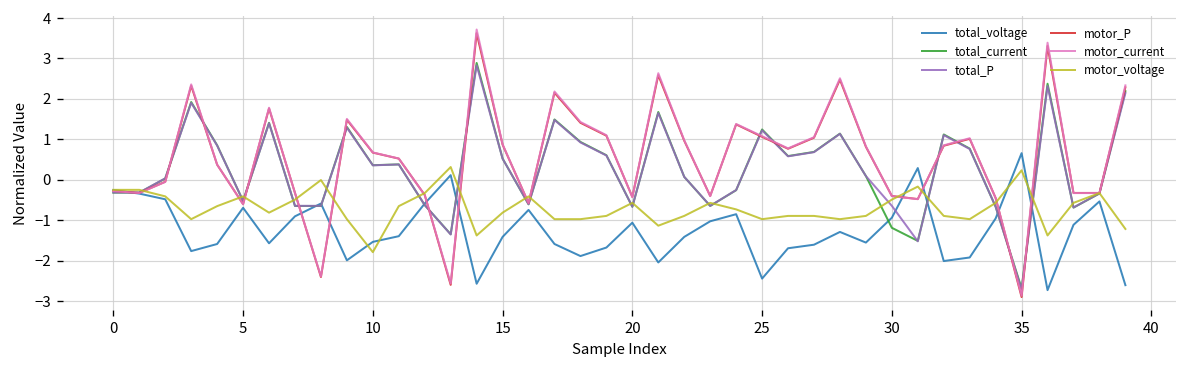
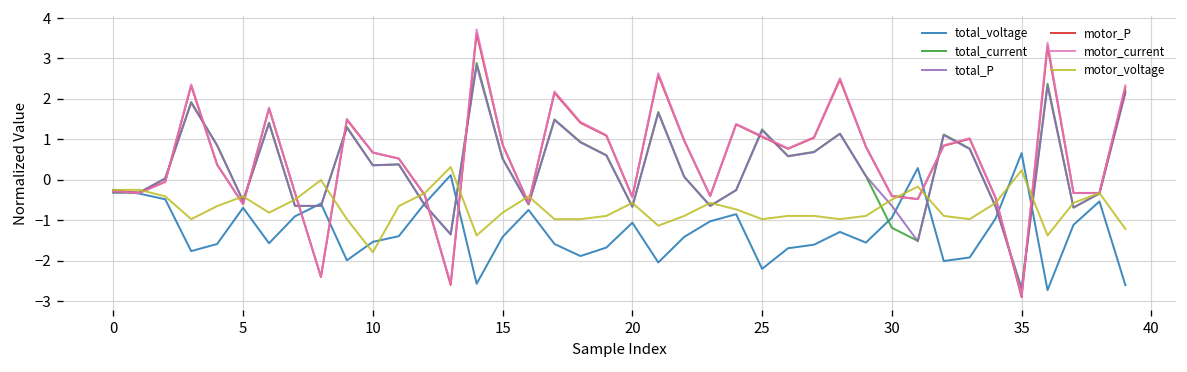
  {
    "total_voltage": {
      "5": -0.7,
      "10": -1.5,
      "15": -1.4,
      "20": -1.1,
-     "25": -2.4,
+     "25": -2.2,
      "30": -0.9,
      "35": 0.7
    },
    "total_current": {
      "30": -1.2
    },
    "total_P": {
      "30": -0.6
    },
    "motor_voltage": {
      "5": -0.4,
      "10": -1.8,
      "15": -0.8,
      "20": -0.6,
      "25": -1.0,
      "30": -0.5,
      "35": 0.2
    }
  }
